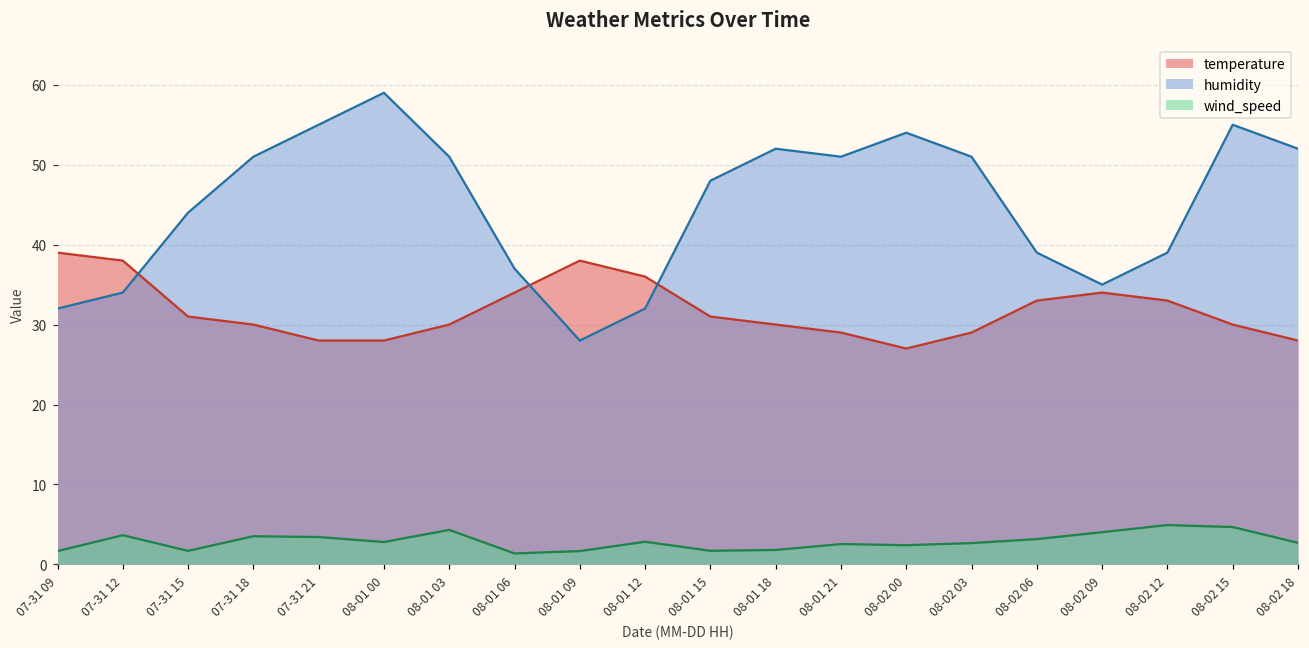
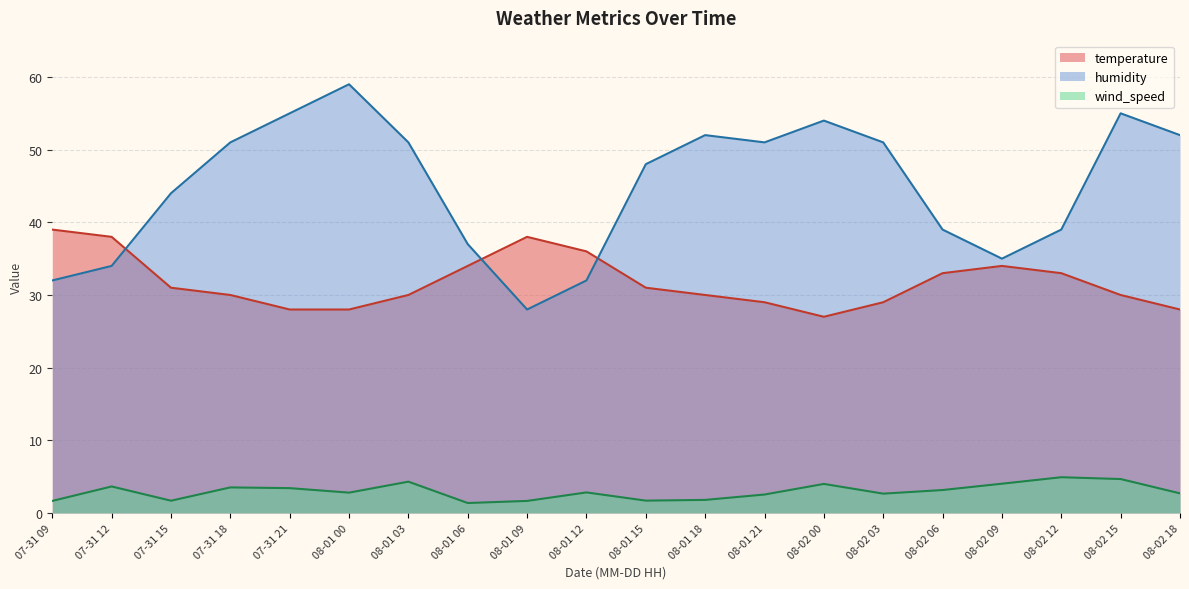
  {
    "temperature": {
      "07-31 09": 39,
      "07-31 12": 38,
      "07-31 15": 31,
      "07-31 18": 30,
      "07-31 21": 28,
      "08-01 00": 28,
      "08-01 03": 30,
      "08-01 06": 34,
      "08-01 09": 38,
      "08-01 12": 36,
      "08-01 15": 31,
      "08-01 18": 30,
      "08-01 21": 29,
      "08-02 00": 27,
      "08-02 03": 29,
      "08-02 06": 33,
      "08-02 09": 34,
      "08-02 12": 33,
      "08-02 15": 30,
      "08-02 18": 28
    },
    "humidity": {
      "07-31 09": 32,
      "07-31 12": 34,
      "07-31 15": 44,
      "07-31 18": 51,
      "07-31 21": 55,
      "08-01 00": 59,
      "08-01 03": 51,
      "08-01 06": 37,
      "08-01 09": 28,
      "08-01 12": 32,
      "08-01 15": 48,
      "08-01 18": 52,
      "08-01 21": 51,
      "08-02 00": 54,
      "08-02 03": 51,
      "08-02 06": 39,
      "08-02 09": 35,
      "08-02 12": 39,
      "08-02 15": 55,
      "08-02 18": 52
    },
    "wind_speed": {
      "07-31 09": 2,
      "07-31 12": 4,
      "07-31 15": 2,
      "07-31 18": 4,
      "07-31 21": 3,
      "08-01 00": 3,
      "08-01 03": 4,
      "08-01 06": 1,
      "08-01 09": 2,
      "08-01 12": 3,
      "08-01 15": 2,
      "08-01 18": 2,
      "08-01 21": 3,
-     "08-02 00": 2,
+     "08-02 00": 4,
      "08-02 03": 3,
      "08-02 06": 3,
      "08-02 09": 4,
      "08-02 12": 5,
      "08-02 15": 5,
      "08-02 18": 3
    }
  }
